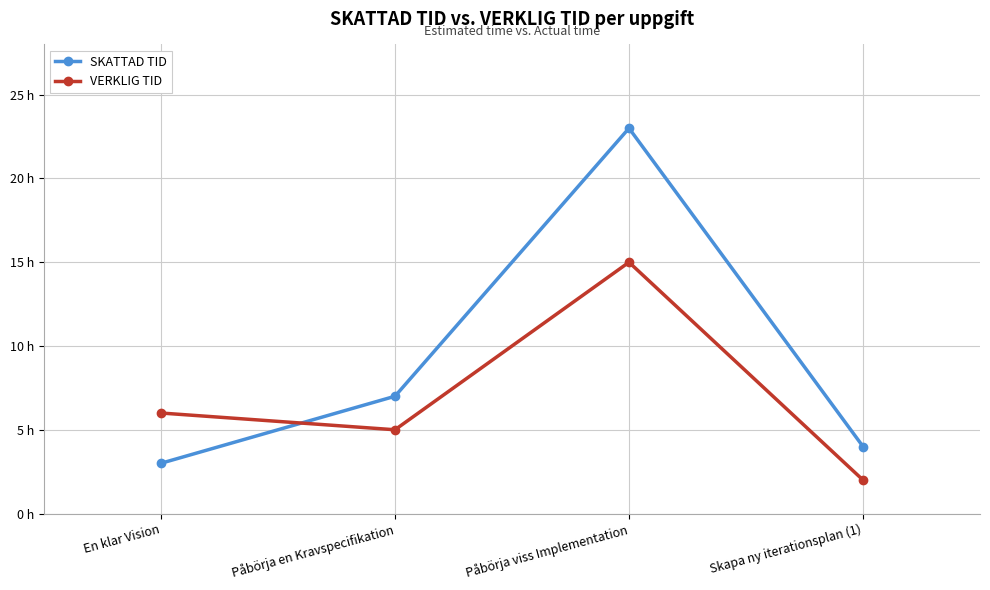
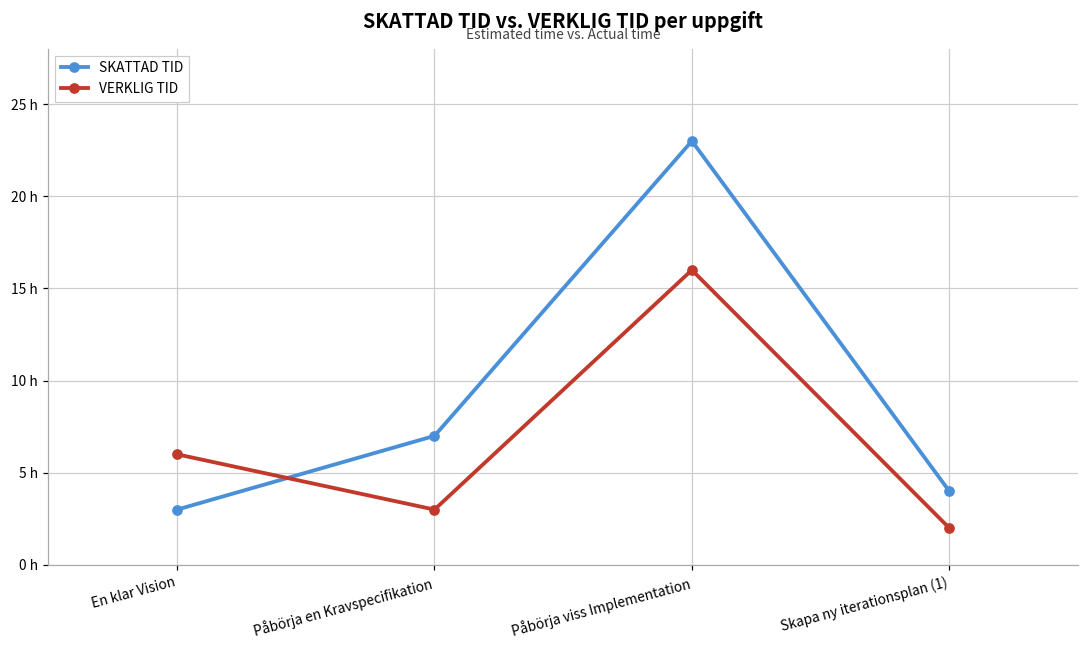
  {
    "SKATTAD TID": {
      "En klar Vision": "3 h",
      "Påbörja en Kravspecifikation": "7 h",
      "Påbörja viss Implementation": "23 h",
      "Skapa ny iterationsplan (1)": "4 h"
    },
    "VERKLIG TID": {
      "En klar Vision": "6 h",
-     "Påbörja en Kravspecifikation": "5 h",
-     "Påbörja viss Implementation": "15 h",
+     "Påbörja en Kravspecifikation": "3 h",
+     "Påbörja viss Implementation": "16 h",
      "Skapa ny iterationsplan (1)": "2 h"
    }
  }
